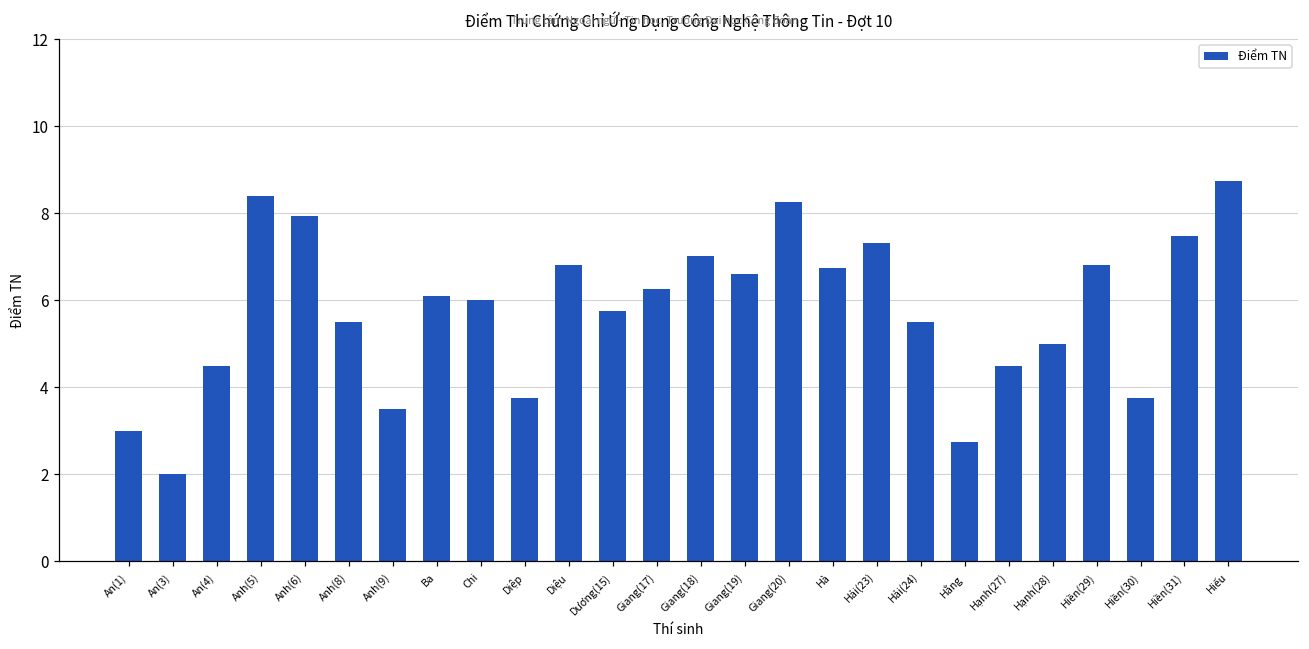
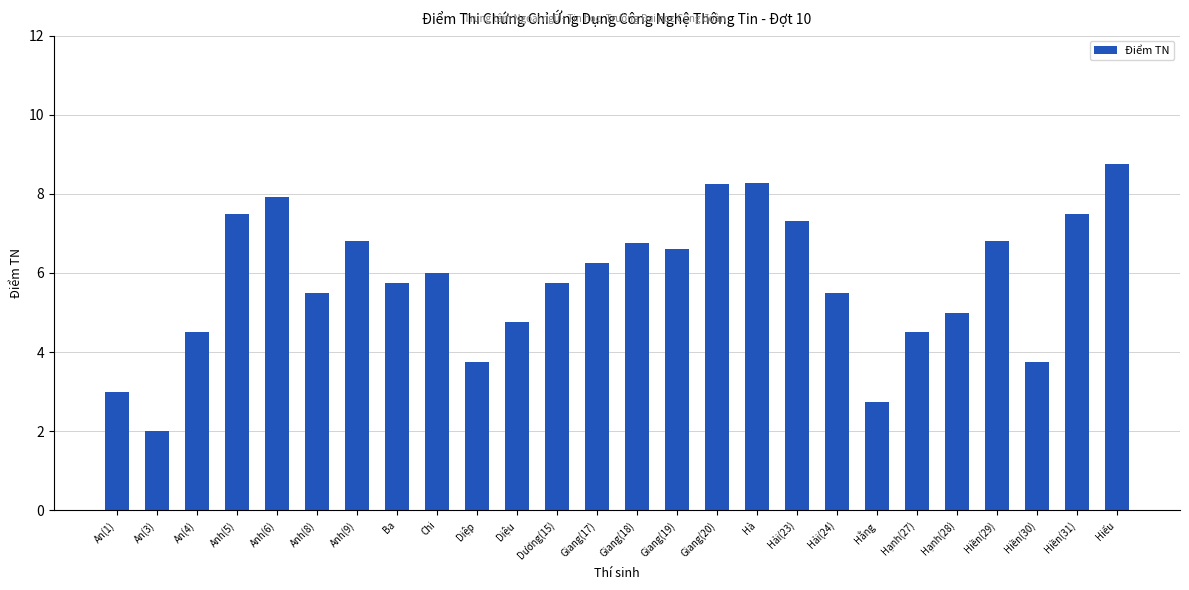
  {
    "An(1)": 3.0,
    "An(3)": 2.0,
    "An(4)": 4.5,
-   "Anh(5)": 8.4,
+   "Anh(5)": 7.5,
    "Anh(6)": 7.9,
    "Anh(8)": 5.5,
-   "Anh(9)": 3.5,
-   "Ba": 6.1,
+   "Anh(9)": 6.8,
+   "Ba": 5.8,
    "Chi": 6.0,
    "Diệp": 3.8,
-   "Diệu": 6.8,
+   "Diệu": 4.8,
    "Dương(15)": 5.8,
    "Giang(17)": 6.3,
-   "Giang(18)": 7.0,
+   "Giang(18)": 6.8,
    "Giang(19)": 6.6,
    "Giang(20)": 8.3,
-   "Hà": 6.8,
+   "Hà": 8.3,
    "Hải(23)": 7.3,
    "Hải(24)": 5.5,
    "Hằng": 2.8,
    "Hạnh(27)": 4.5,
    "Hạnh(28)": 5.0,
    "Hiền(29)": 6.8,
    "Hiền(30)": 3.8,
    "Hiền(31)": 7.5,
    "Hiếu": 8.8
  }
